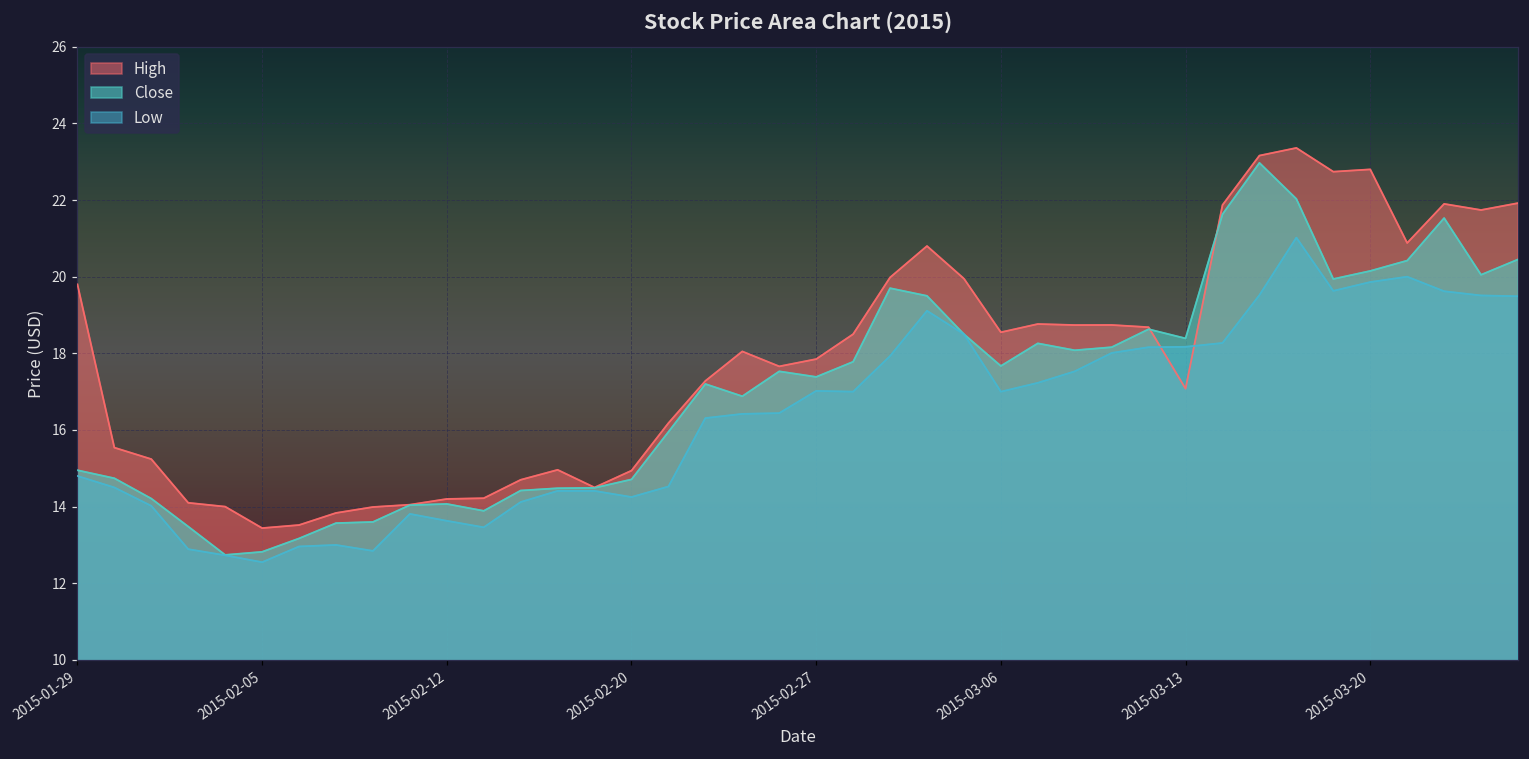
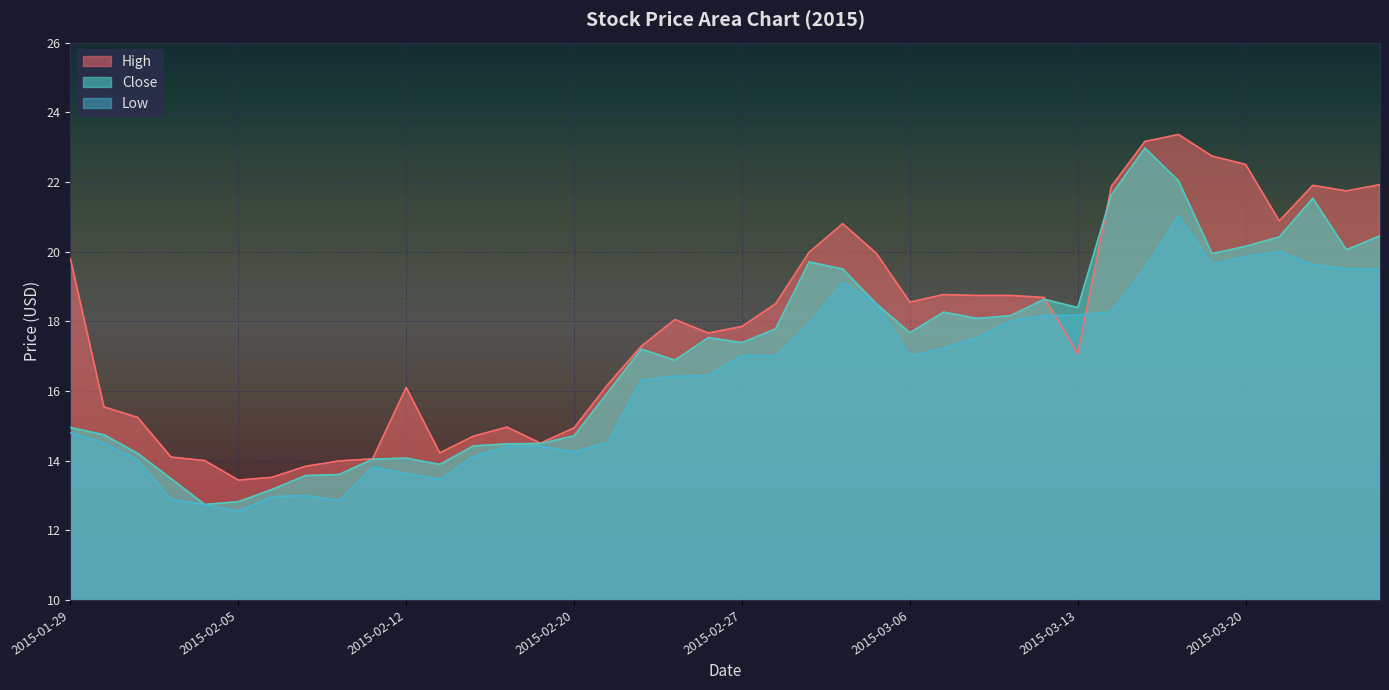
  {
    "High": {
      "2015-01-29": 19.8,
      "2015-02-05": 13.4,
-     "2015-02-12": 14.2,
+     "2015-02-12": 16.1,
      "2015-02-20": 14.9,
      "2015-02-27": 17.9,
      "2015-03-06": 18.5,
      "2015-03-13": 17.1,
-     "2015-03-20": 22.8
+     "2015-03-20": 22.5
    }
  }
